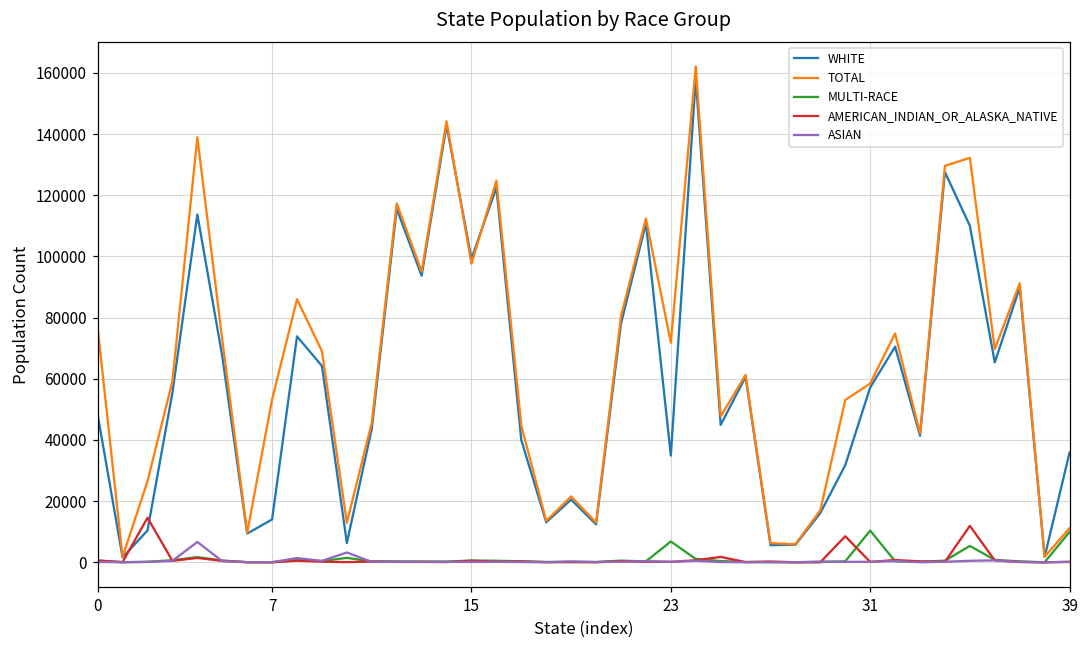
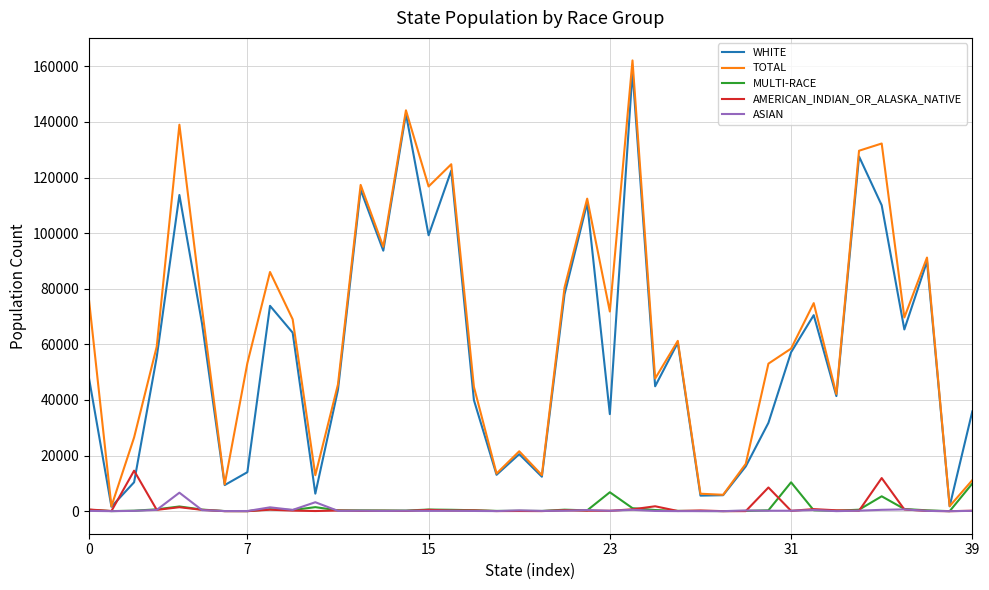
  {
    "WHITE": {
      "0": 48000,
      "7": 14000,
      "15": 99000,
      "23": 35000,
      "31": 57000,
      "39": 36000
    },
    "TOTAL": {
      "0": 77000,
      "7": 53000,
-     "15": 98000,
+     "15": 117000,
      "23": 72000,
      "31": 58000,
      "39": 11000
    },
    "MULTI-RACE": {
      "23": 7000,
      "31": 10000,
      "39": 10000
    }
  }
